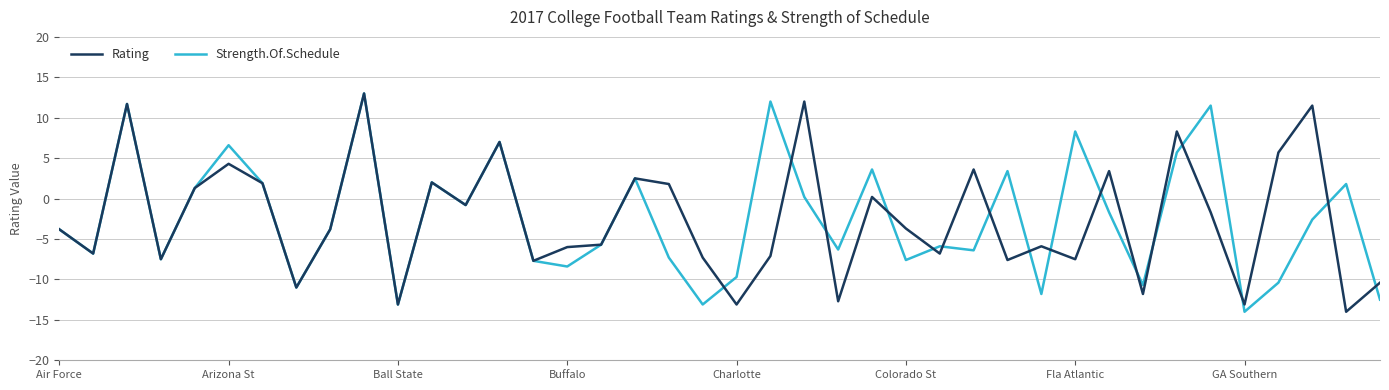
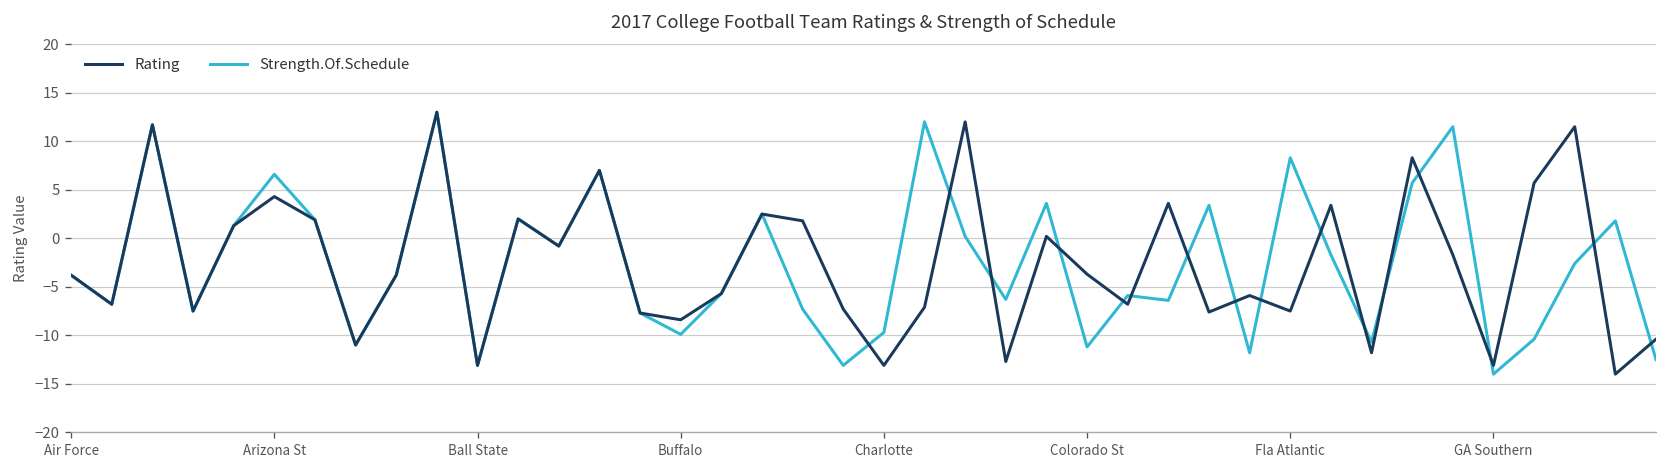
  {
    "Rating": {
      "Arizona St": 4,
-     "Buffalo": -6,
+     "Buffalo": -8,
      "Charlotte": -13,
      "Colorado St": -4,
      "Fla Atlantic": -8,
      "GA Southern": -13
    },
    "Strength.Of.Schedule": {
      "Arizona St": 7,
-     "Buffalo": -8,
+     "Buffalo": -10,
      "Charlotte": -10,
-     "Colorado St": -8,
+     "Colorado St": -11,
      "Fla Atlantic": 8,
      "GA Southern": -14
    }
  }
